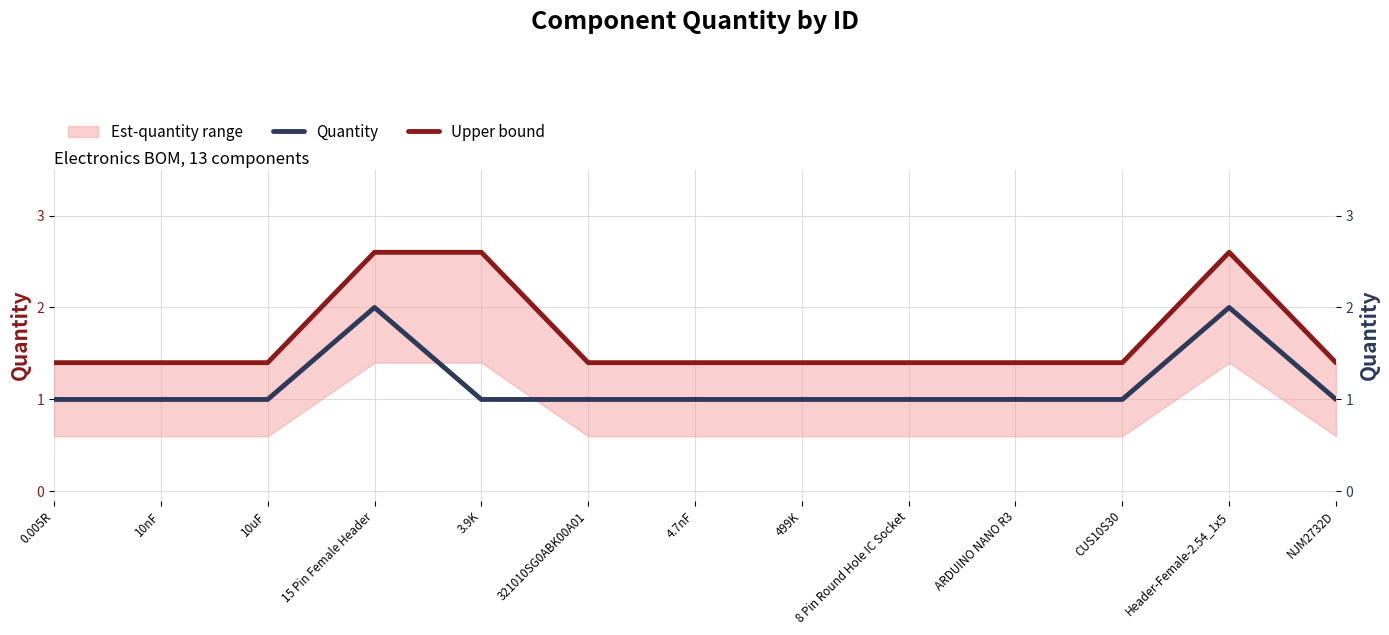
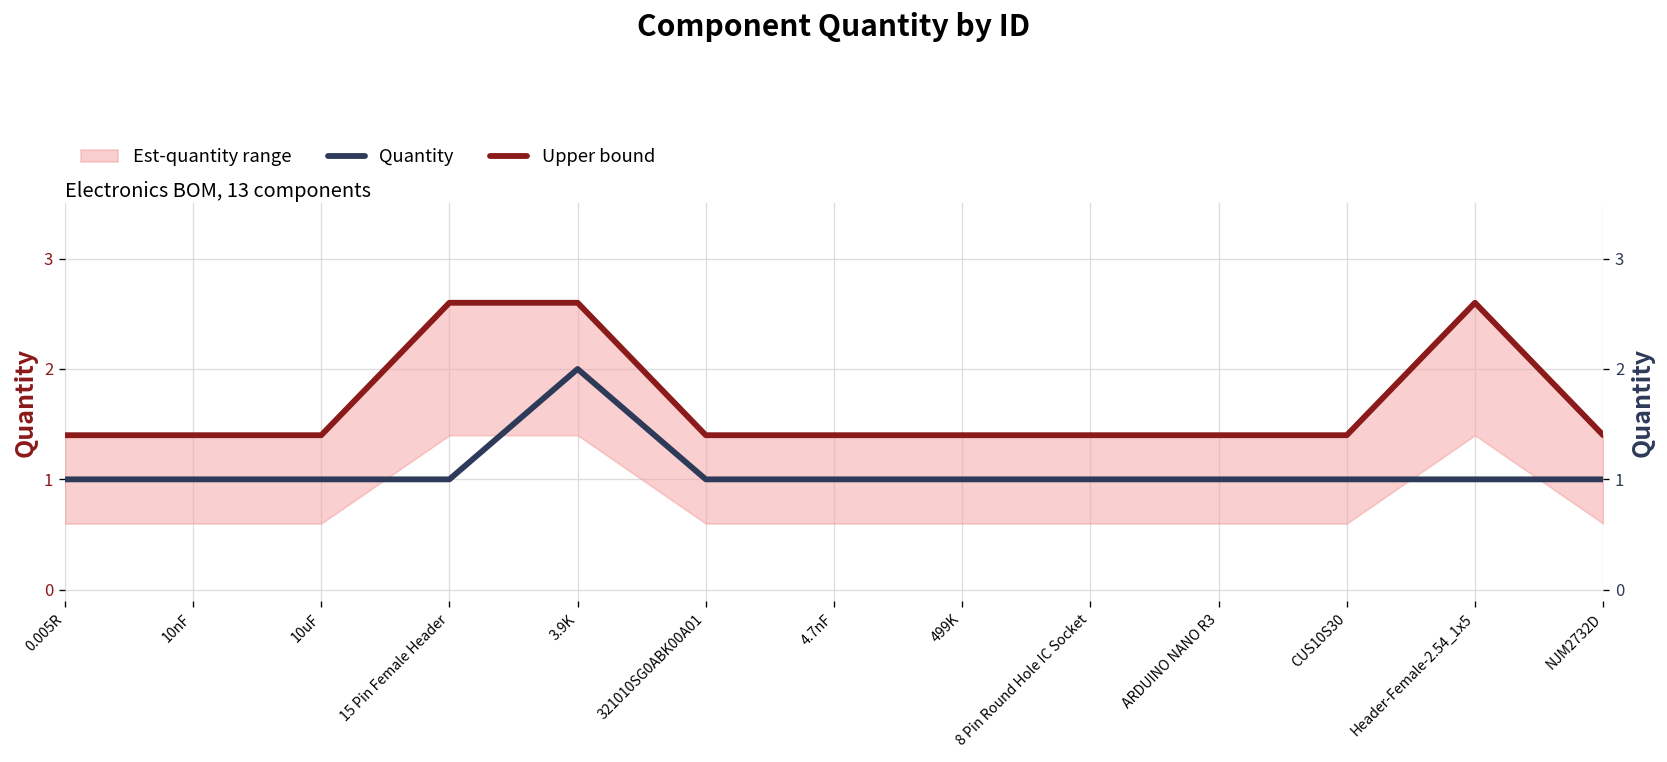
  {
    "Quantity": {
      "0.005R": 1,
      "10nF": 1,
      "10uF": 1,
-     "15 Pin Female Header": 2,
-     "3.9K": 1,
+     "15 Pin Female Header": 1,
+     "3.9K": 2,
      "321010SG0ABK00A01": 1,
      "4.7nF": 1,
      "499K": 1,
      "8 Pin Round Hole IC Socket": 1,
      "ARDUINO NANO R3": 1,
      "CUS10S30": 1,
-     "Header-Female-2.54_1x5": 2,
+     "Header-Female-2.54_1x5": 1,
      "NJM2732D": 1
    },
    "Est-quantity range": {
      "0.005R": 1.4,
      "10nF": 1.4,
      "10uF": 1.4,
      "15 Pin Female Header": 2.6,
      "3.9K": 2.6,
      "321010SG0ABK00A01": 1.4,
      "4.7nF": 1.4,
      "499K": 1.4,
      "8 Pin Round Hole IC Socket": 1.4,
      "ARDUINO NANO R3": 1.4,
      "CUS10S30": 1.4,
      "Header-Female-2.54_1x5": 2.6,
      "NJM2732D": 1.4
    }
  }
